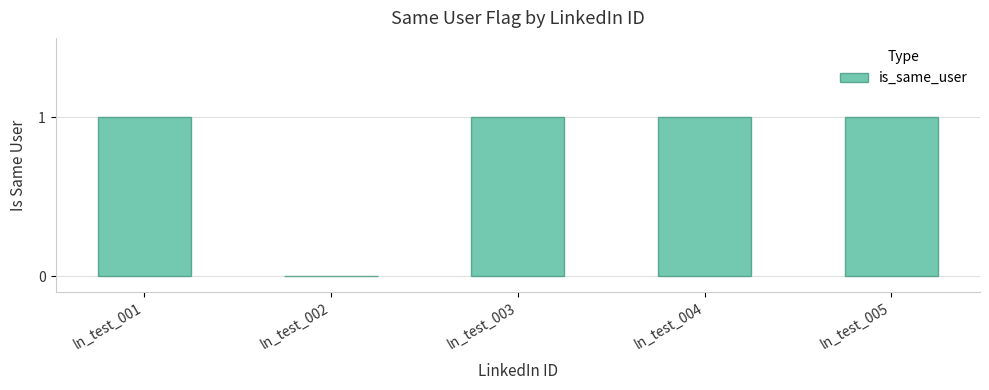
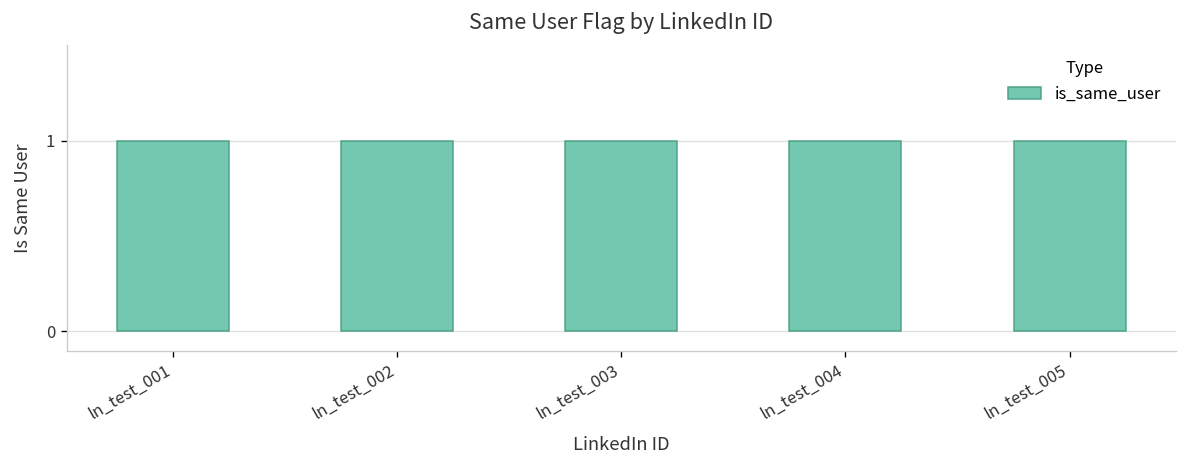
  {
    "ln_test_001": 1,
-   "ln_test_002": 0,
+   "ln_test_002": 1,
    "ln_test_003": 1,
    "ln_test_004": 1,
    "ln_test_005": 1
  }
